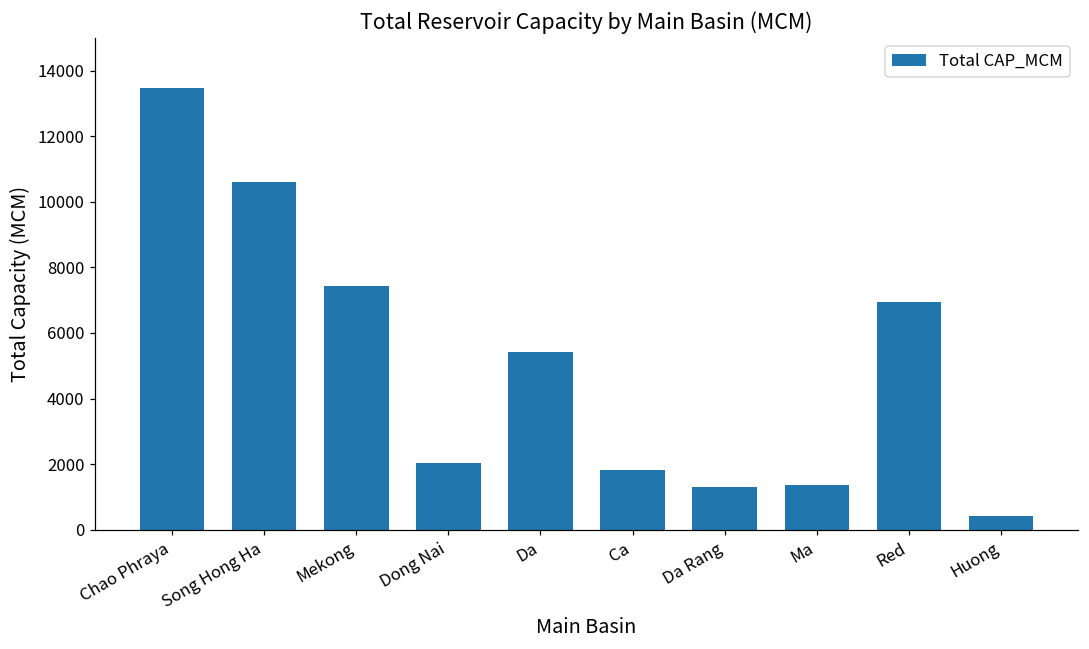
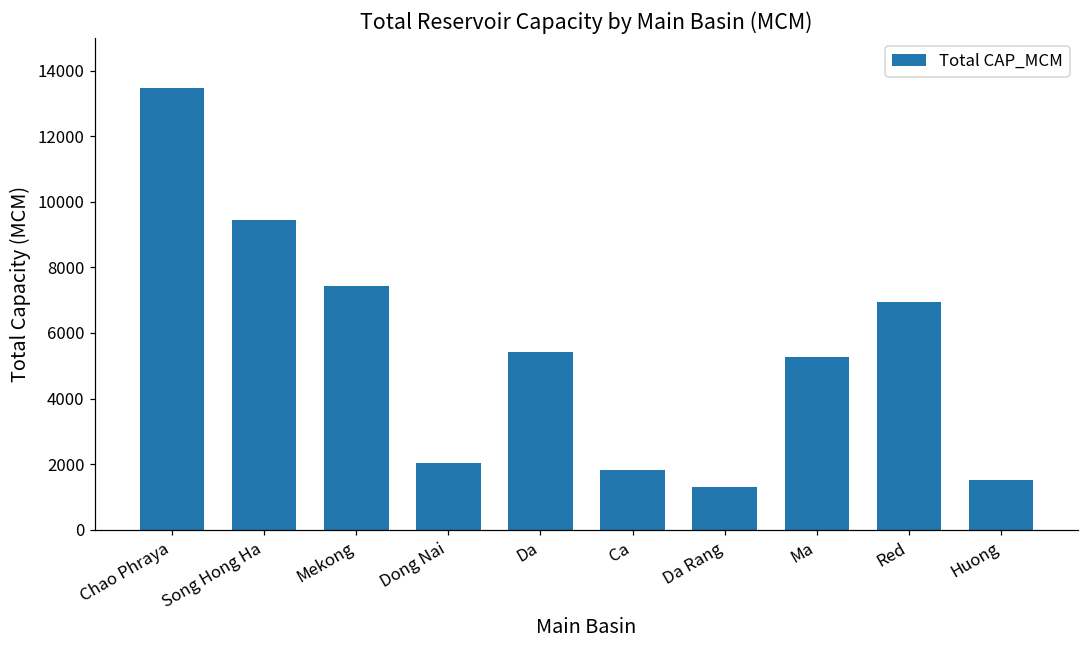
  {
    "Chao Phraya": 13500,
-   "Song Hong Ha": 10600,
+   "Song Hong Ha": 9500,
    "Mekong": 7400,
    "Dong Nai": 2000,
    "Da": 5400,
    "Ca": 1800,
    "Da Rang": 1300,
-   "Ma": 1400,
+   "Ma": 5300,
    "Red": 7000,
-   "Huong": 400
+   "Huong": 1500
  }
